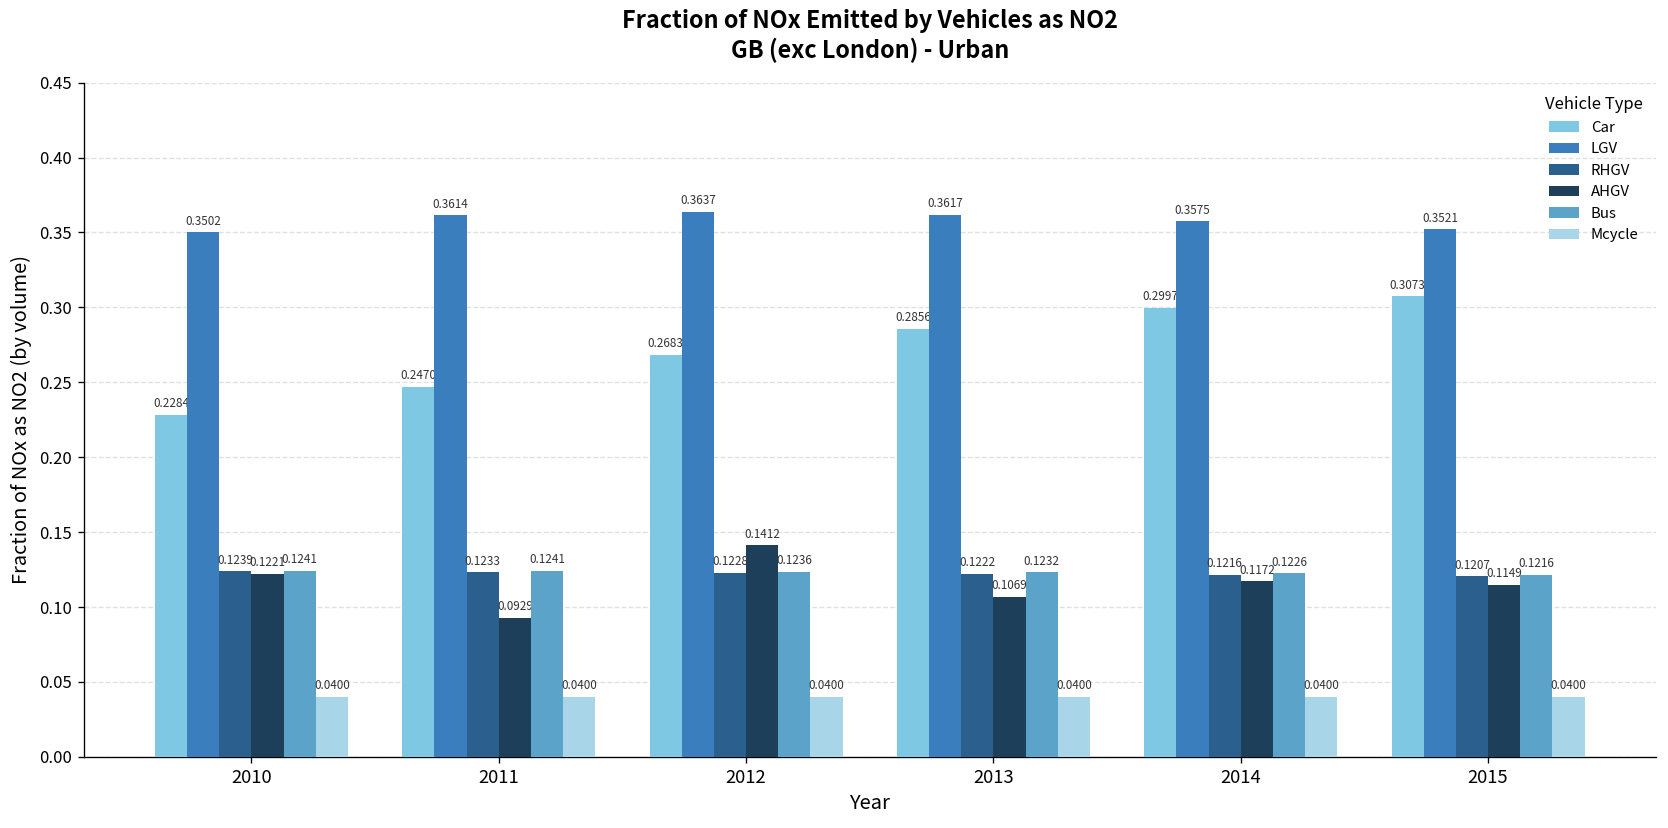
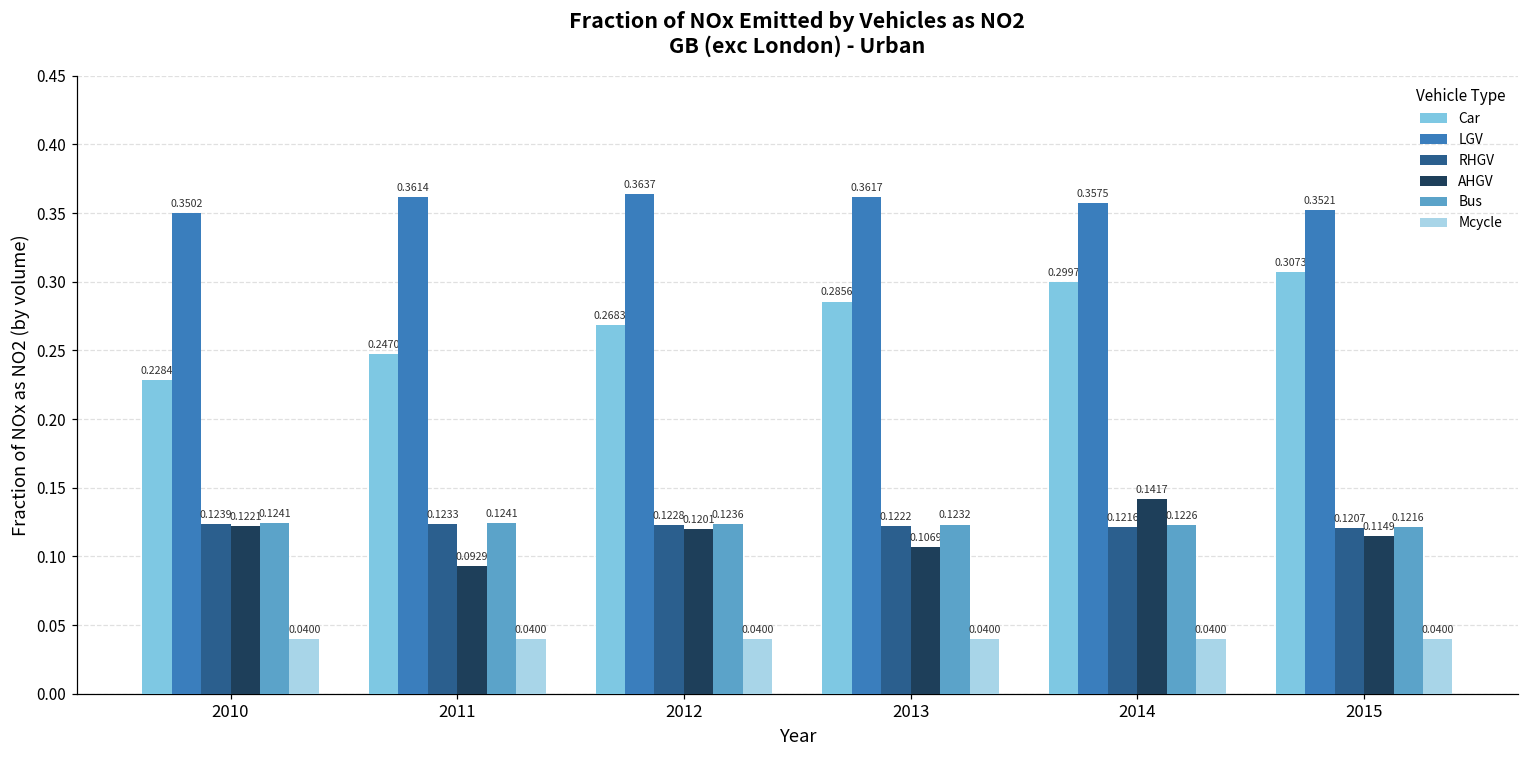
  {
    "AHGV": {
      "2010": 0.1221,
      "2011": 0.0929,
-     "2012": 0.1412,
+     "2012": 0.1201,
      "2013": 0.1069,
-     "2014": 0.1172,
+     "2014": 0.1417,
      "2015": 0.1149
    }
  }
